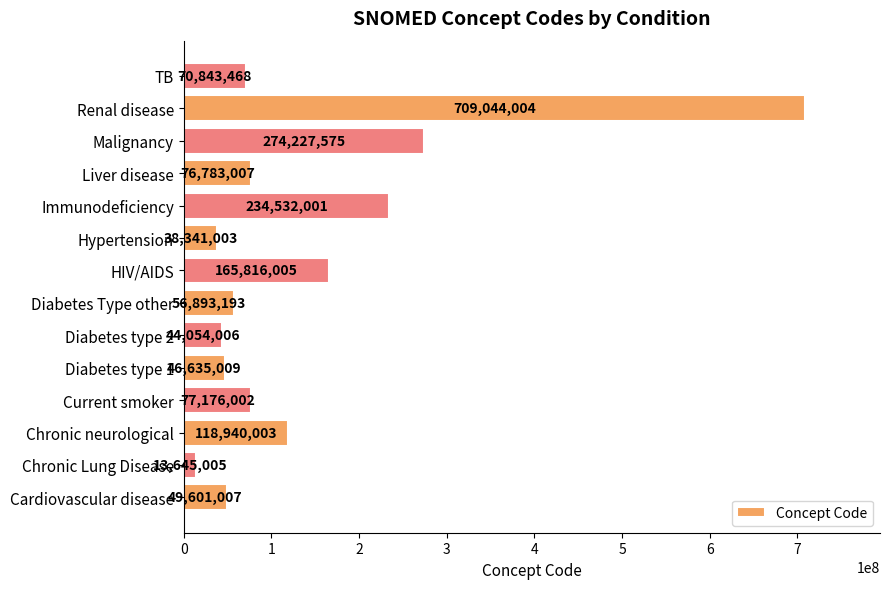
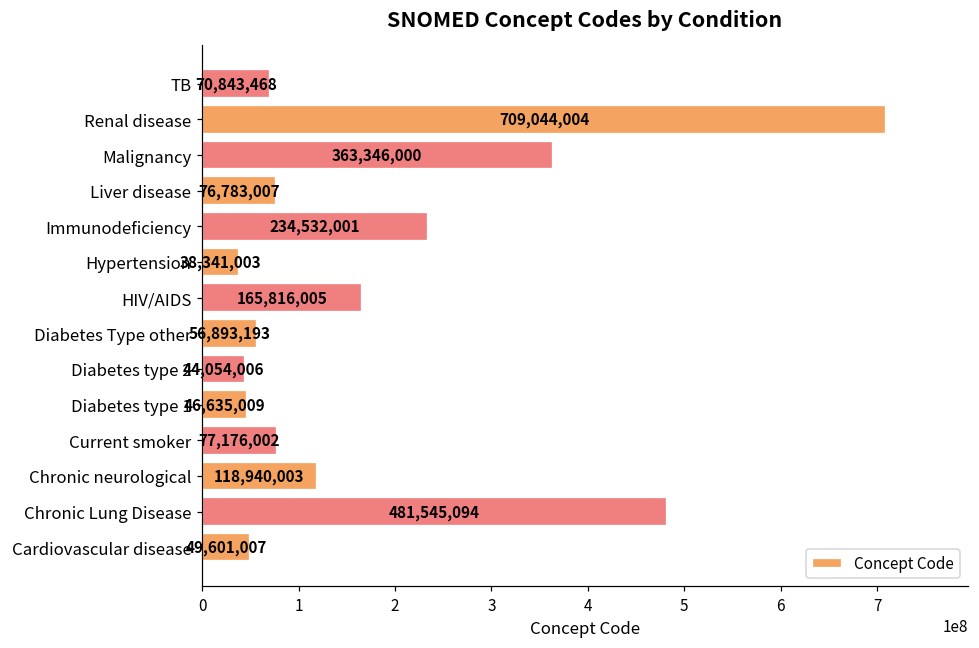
  {
    "TB": "70,843,468",
    "Renal disease": "709,044,004",
-   "Malignancy": "274,227,575",
+   "Malignancy": "363,346,000",
    "Liver disease": "76,783,007",
    "Immunodeficiency": "234,532,001",
    "Hypertension": "38,341,003",
    "HIV/AIDS": "165,816,005",
    "Diabetes Type other": "56,893,193",
    "Diabetes type 2": "44,054,006",
    "Diabetes type 1": "46,635,009",
    "Current smoker": "77,176,002",
    "Chronic neurological": "118,940,003",
-   "Chronic Lung Disease": "13,645,005",
+   "Chronic Lung Disease": "481,545,094",
    "Cardiovascular disease": "49,601,007"
  }
